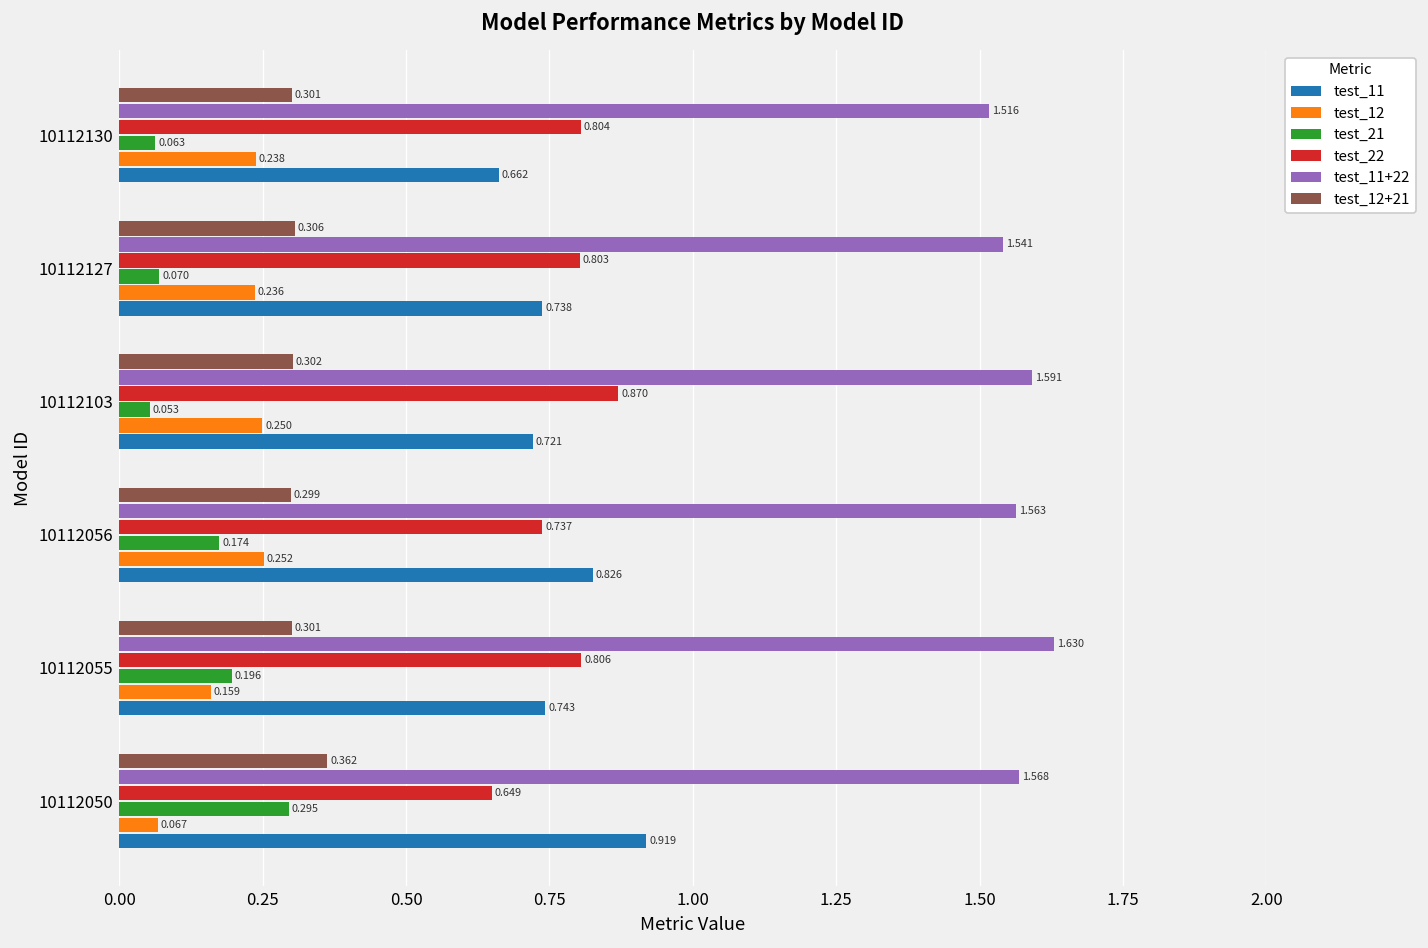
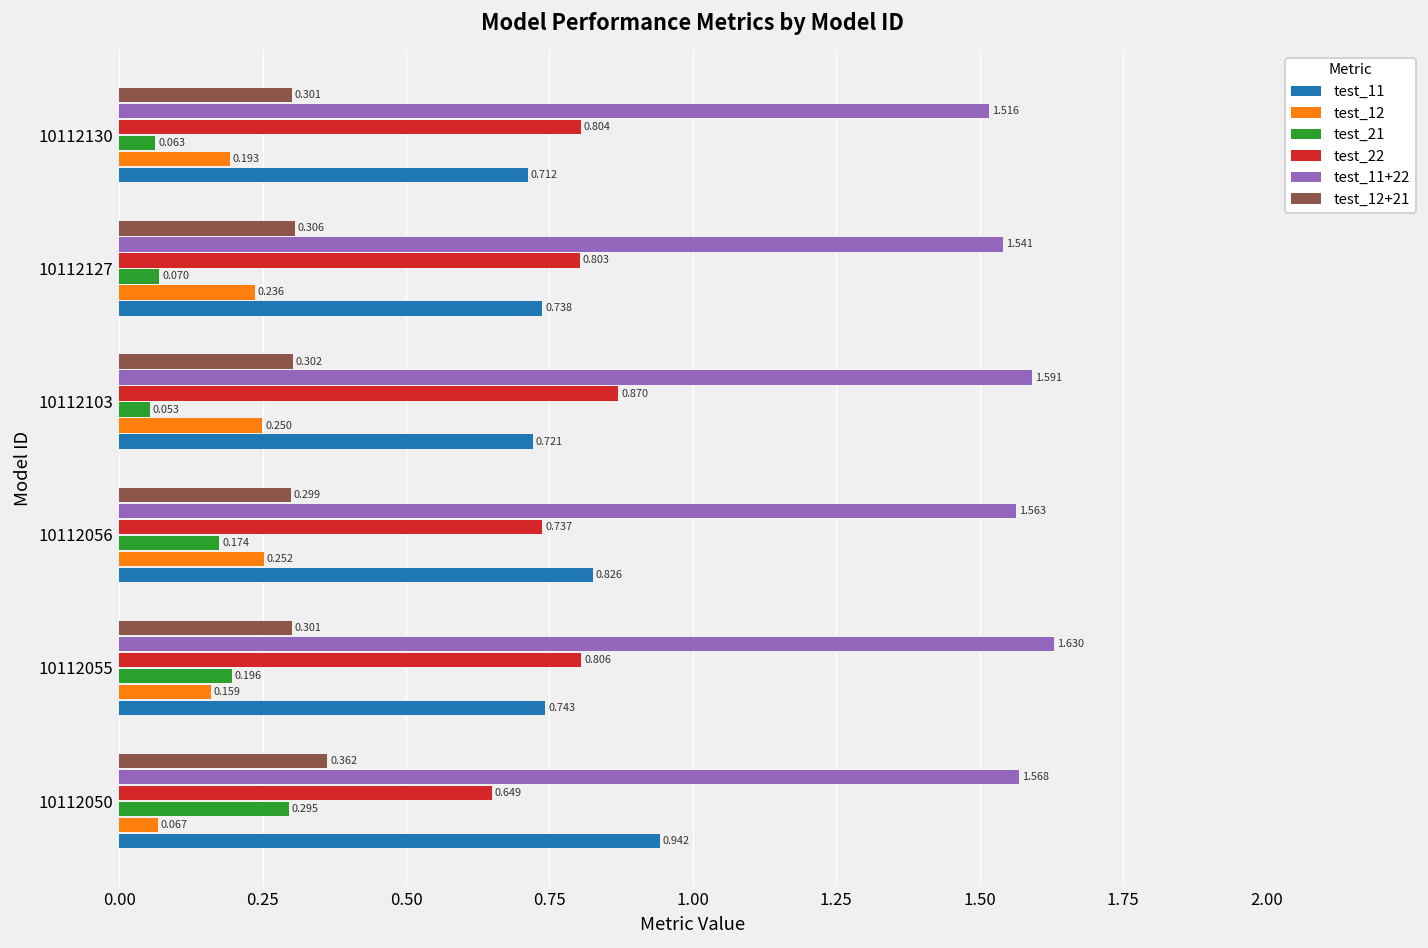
  {
    "test_11": {
-     "10112130": 0.662,
+     "10112130": 0.712,
      "10112127": 0.738,
      "10112103": 0.721,
      "10112056": 0.826,
      "10112055": 0.743,
-     "10112050": 0.919
+     "10112050": 0.942
    },
    "test_12": {
-     "10112130": 0.238,
+     "10112130": 0.193,
      "10112127": 0.236,
      "10112103": 0.250,
      "10112056": 0.252,
      "10112055": 0.159,
      "10112050": 0.067
    },
    "test_21": {
      "10112130": 0.063,
      "10112127": 0.070,
      "10112103": 0.053,
      "10112056": 0.174,
      "10112055": 0.196,
      "10112050": 0.295
    },
    "test_22": {
      "10112130": 0.804,
      "10112127": 0.803,
      "10112103": 0.870,
      "10112056": 0.737,
      "10112055": 0.806,
      "10112050": 0.649
    },
    "test_11+22": {
      "10112130": 1.516,
      "10112127": 1.541,
      "10112103": 1.591,
      "10112056": 1.563,
      "10112055": 1.630,
      "10112050": 1.568
    },
    "test_12+21": {
      "10112130": 0.301,
      "10112127": 0.306,
      "10112103": 0.302,
      "10112056": 0.299,
      "10112055": 0.301,
      "10112050": 0.362
    }
  }
